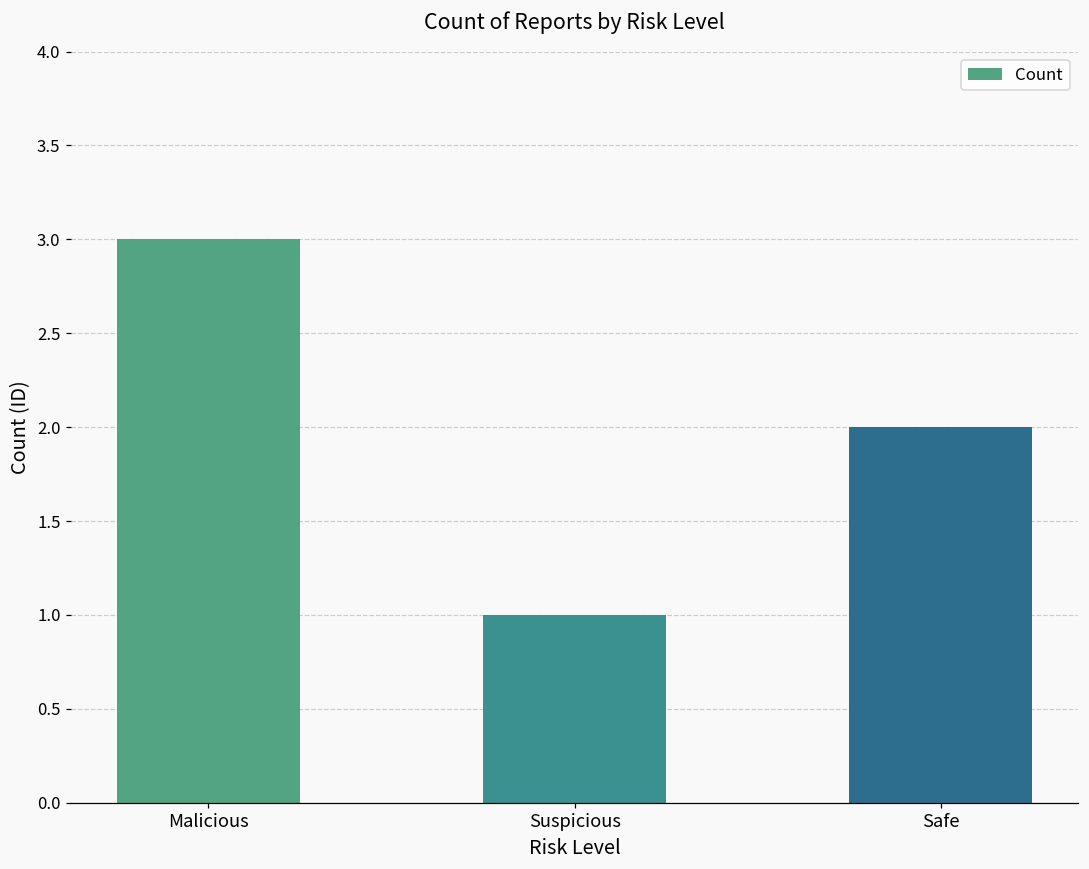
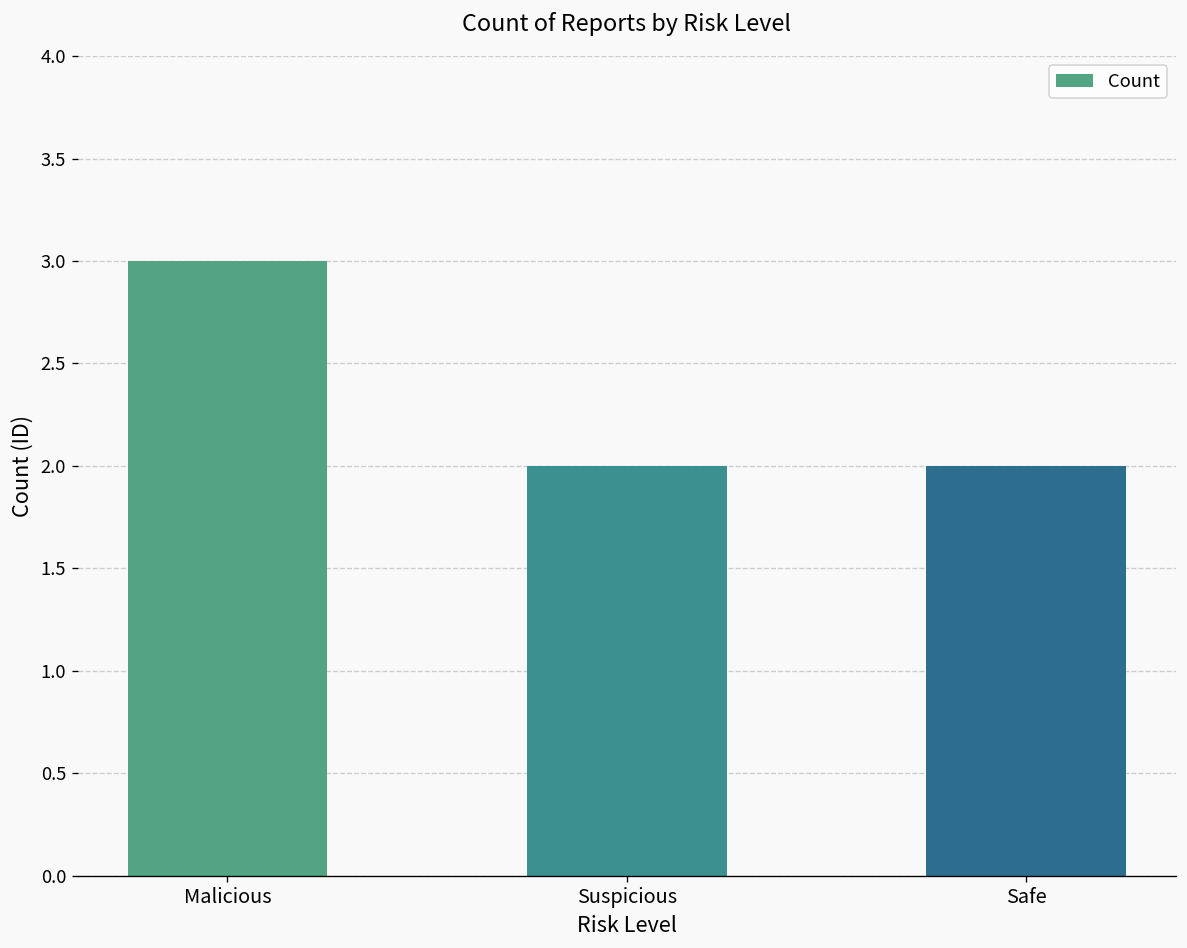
  {
    "Malicious": 3,
-   "Suspicious": 1,
+   "Suspicious": 2,
    "Safe": 2
  }
